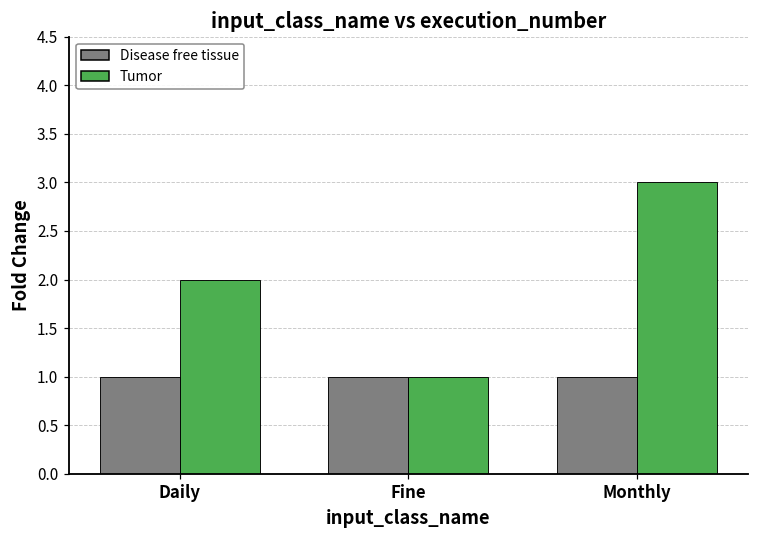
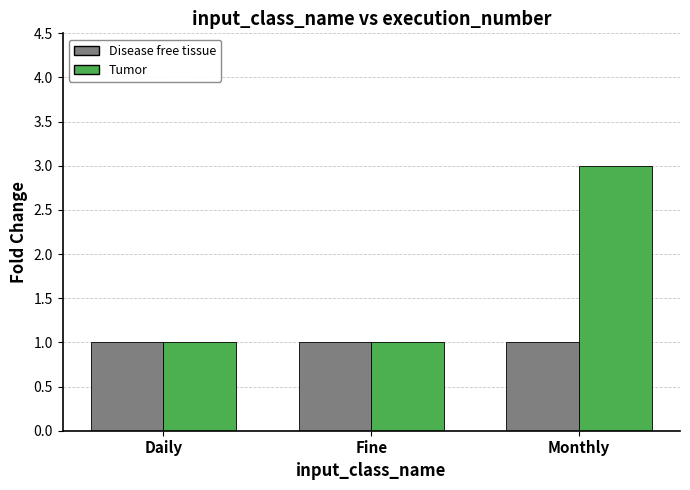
  {
    "Disease free tissue": {
      "Daily": 1,
      "Fine": 1,
      "Monthly": 1
    },
    "Tumor": {
-     "Daily": 2,
+     "Daily": 1,
      "Fine": 1,
      "Monthly": 3
    }
  }
